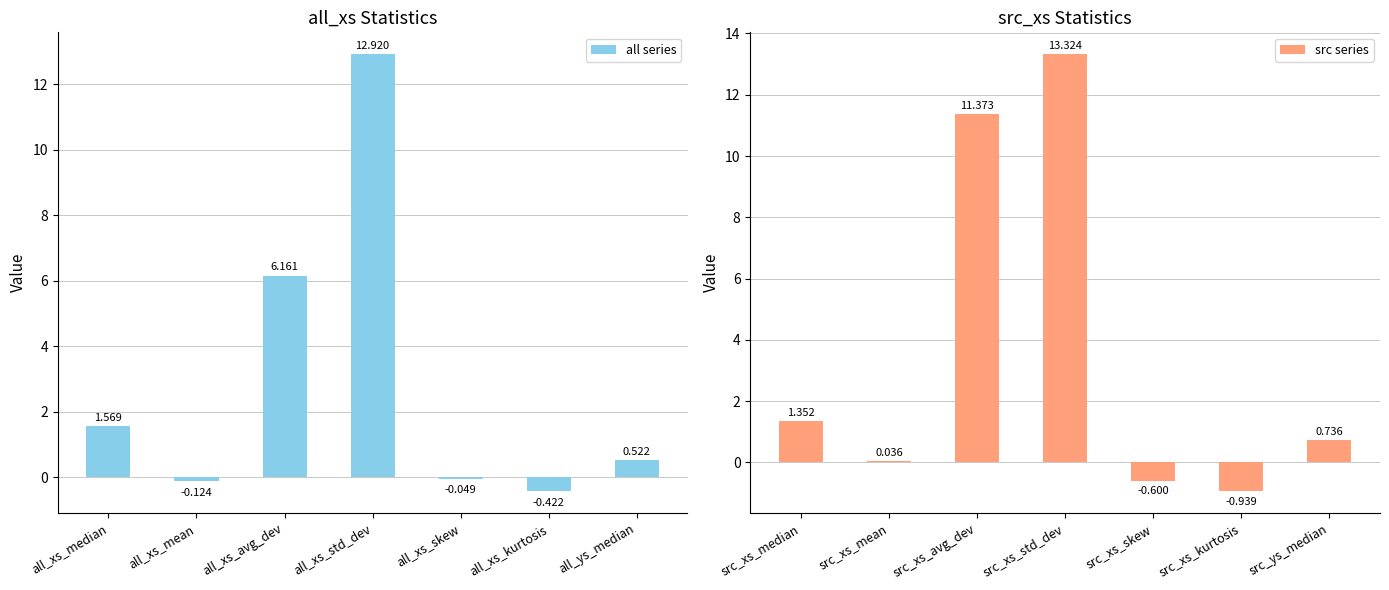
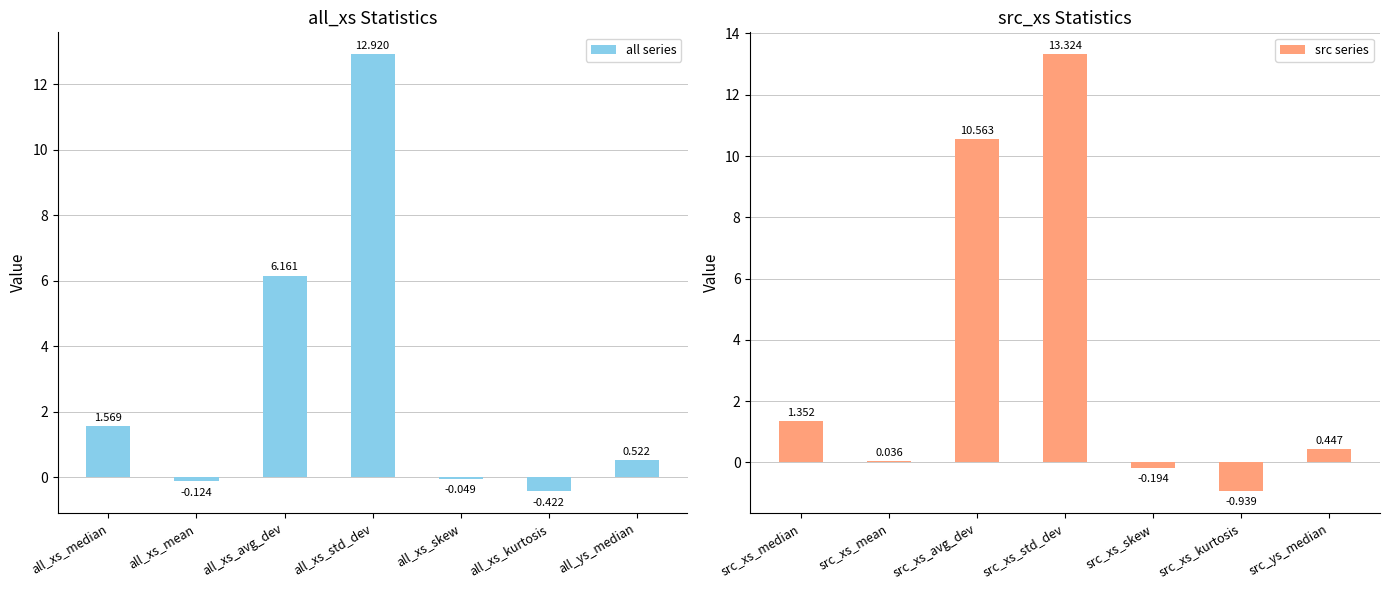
  {
    "all_xs Statistics": {
      "all_xs_median": 1.569,
      "all_xs_mean": -0.124,
      "all_xs_avg_dev": 6.161,
      "all_xs_std_dev": 12.920,
      "all_xs_skew": -0.049,
      "all_xs_kurtosis": -0.422,
      "all_ys_median": 0.522
    },
    "src_xs Statistics": {
      "src_xs_median": 1.352,
      "src_xs_mean": 0.036,
-     "src_xs_avg_dev": 11.373,
+     "src_xs_avg_dev": 10.563,
      "src_xs_std_dev": 13.324,
-     "src_xs_skew": -0.600,
+     "src_xs_skew": -0.194,
      "src_xs_kurtosis": -0.939,
-     "src_ys_median": 0.736
+     "src_ys_median": 0.447
    }
  }
